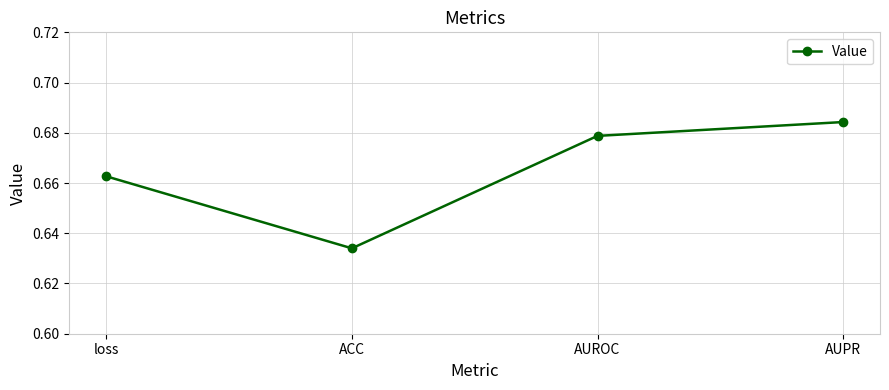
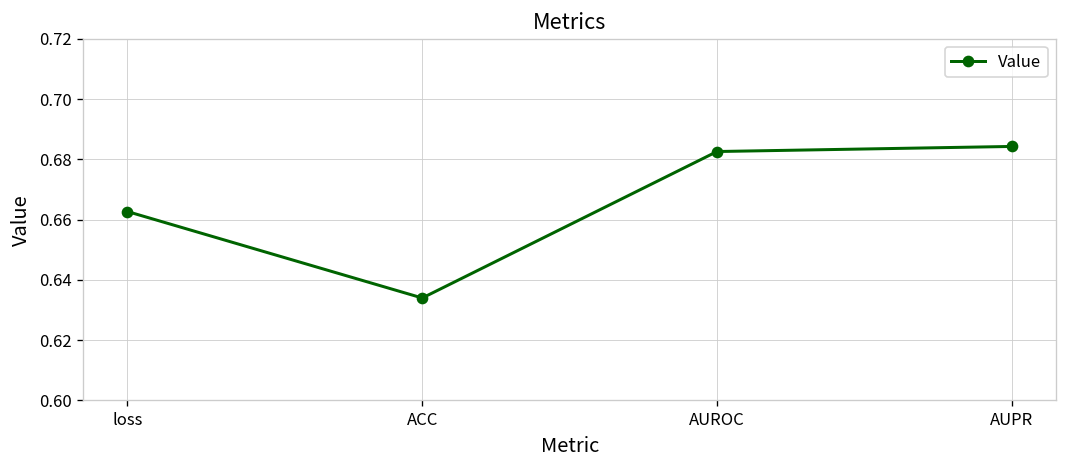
  {
    "loss": 0.663,
    "ACC": 0.634,
-   "AUROC": 0.679,
+   "AUROC": 0.683,
    "AUPR": 0.684
  }
